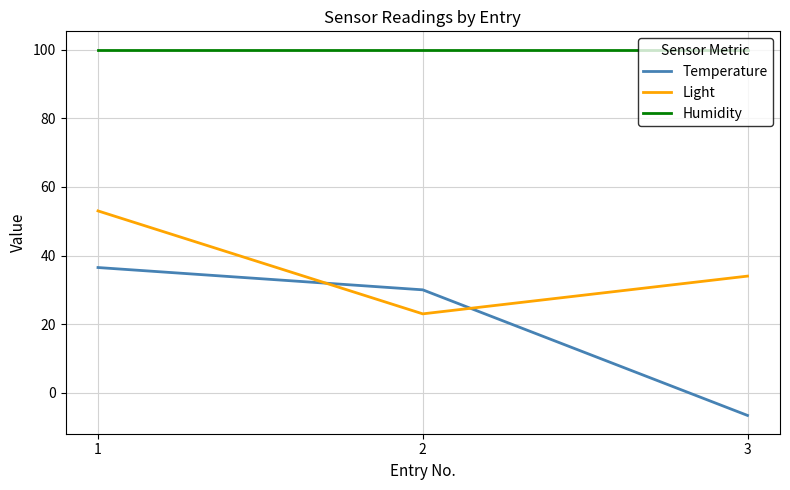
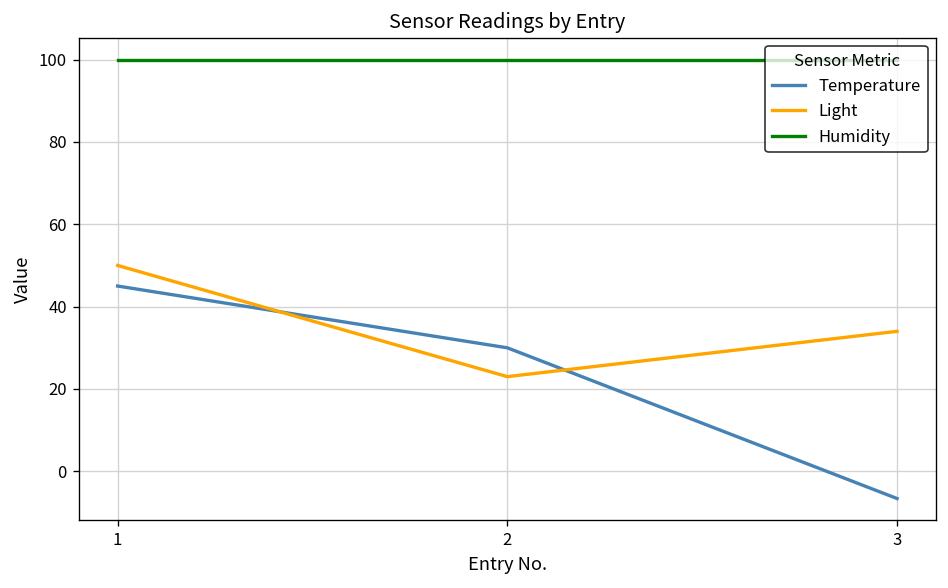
  {
    "Temperature": {
-     "1": 37,
+     "1": 45,
      "2": 30,
      "3": -7
    },
    "Light": {
-     "1": 53,
+     "1": 50,
      "2": 23,
      "3": 34
    },
    "Humidity": {
      "1": 100,
      "2": 100
    }
  }
